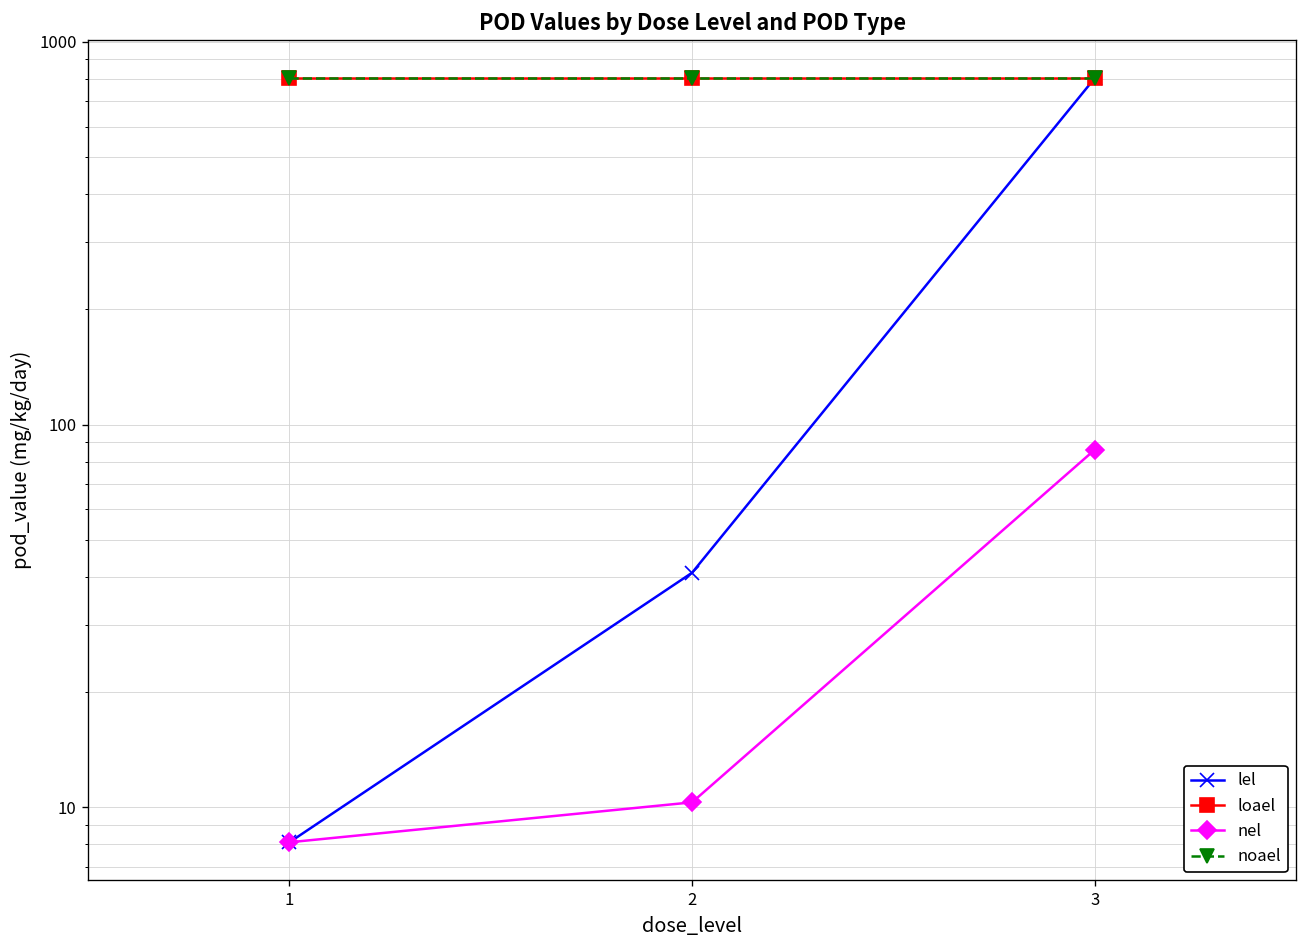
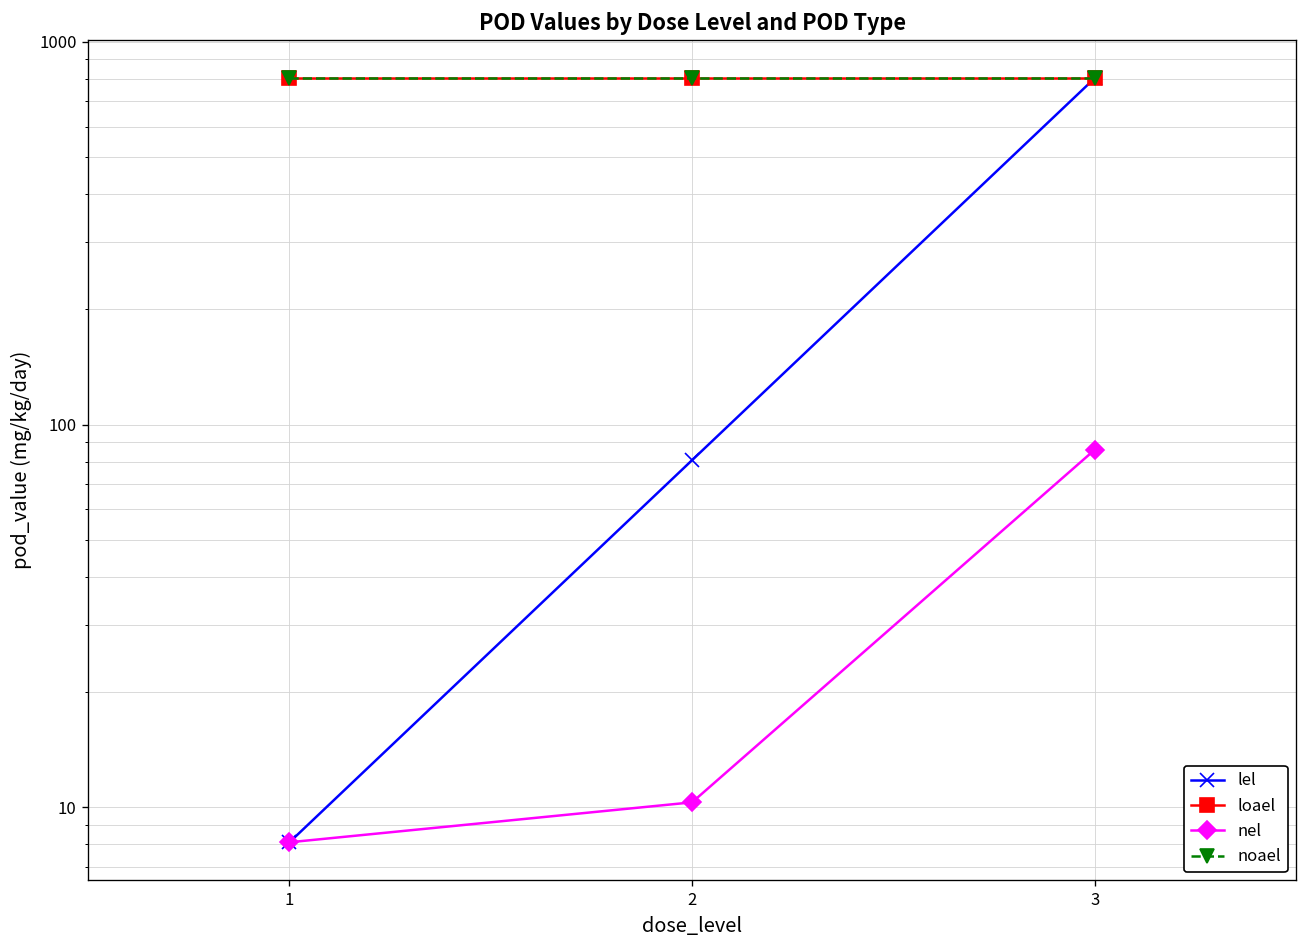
  {
    "lel": {
-     "2": 41
+     "2": 81
    },
    "noael": {
      "1": 800,
      "2": 800
    },
    "nel": {
      "2": 10.3,
      "3": 86
    }
  }
